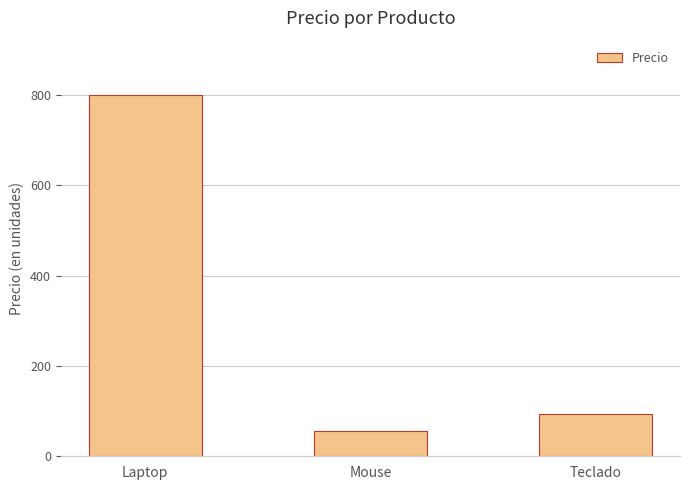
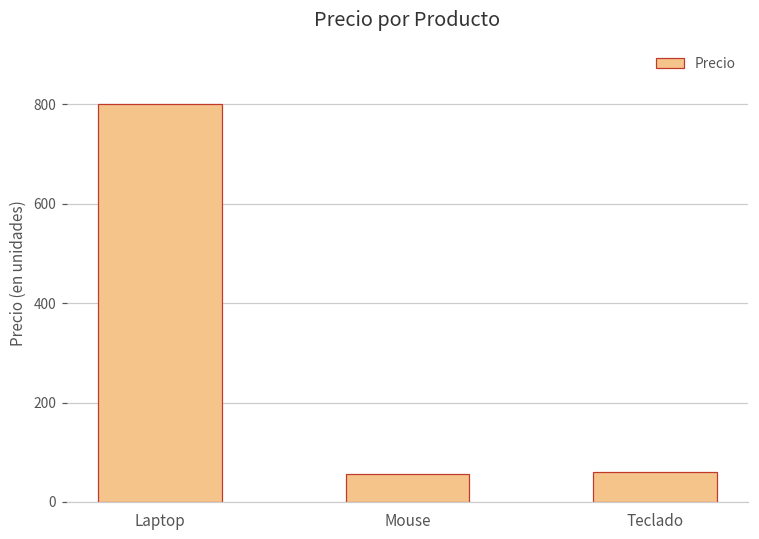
  {
    "Laptop": 800,
    "Mouse": 60,
-   "Teclado": 90
+   "Teclado": 60
  }
